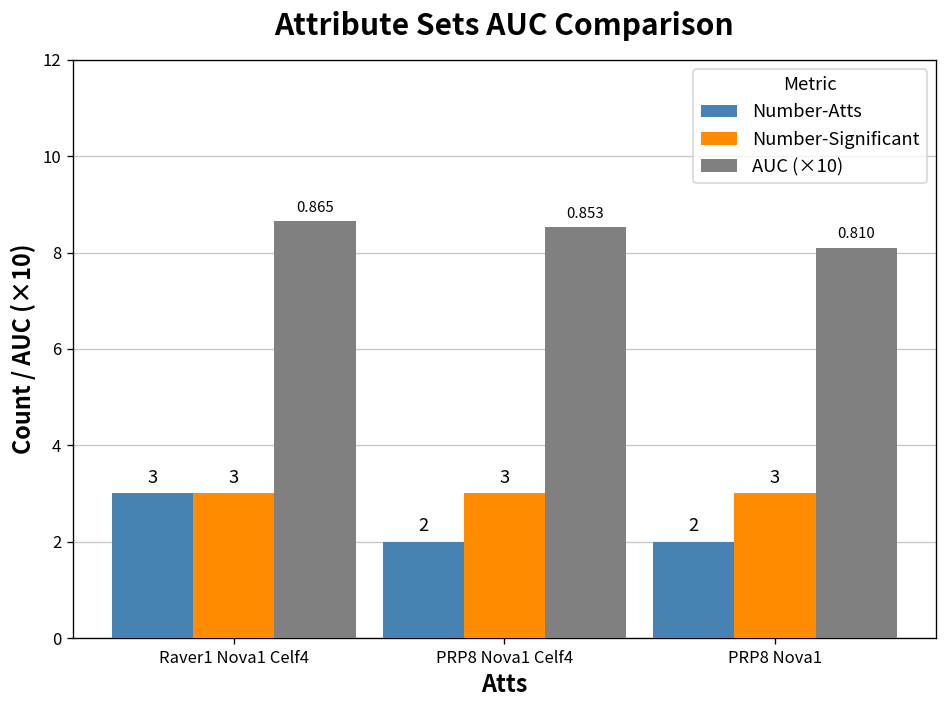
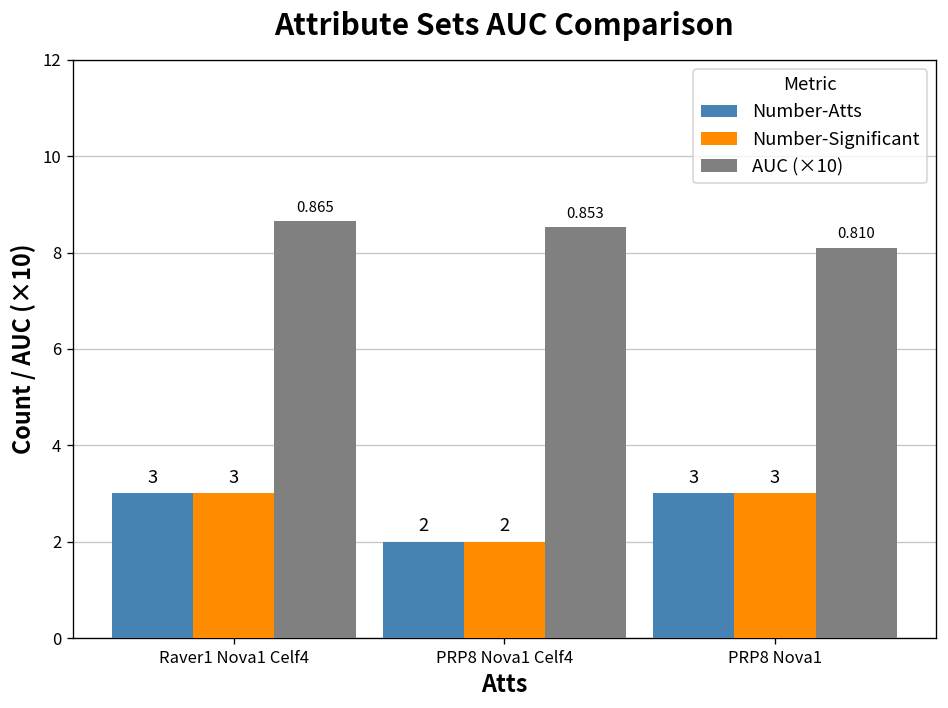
  {
    "Number-Atts": {
      "Raver1 Nova1 Celf4": 3,
      "PRP8 Nova1 Celf4": 2,
-     "PRP8 Nova1": 2
+     "PRP8 Nova1": 3
    },
    "Number-Significant": {
      "Raver1 Nova1 Celf4": 3,
-     "PRP8 Nova1 Celf4": 3,
+     "PRP8 Nova1 Celf4": 2,
      "PRP8 Nova1": 3
    }
  }
